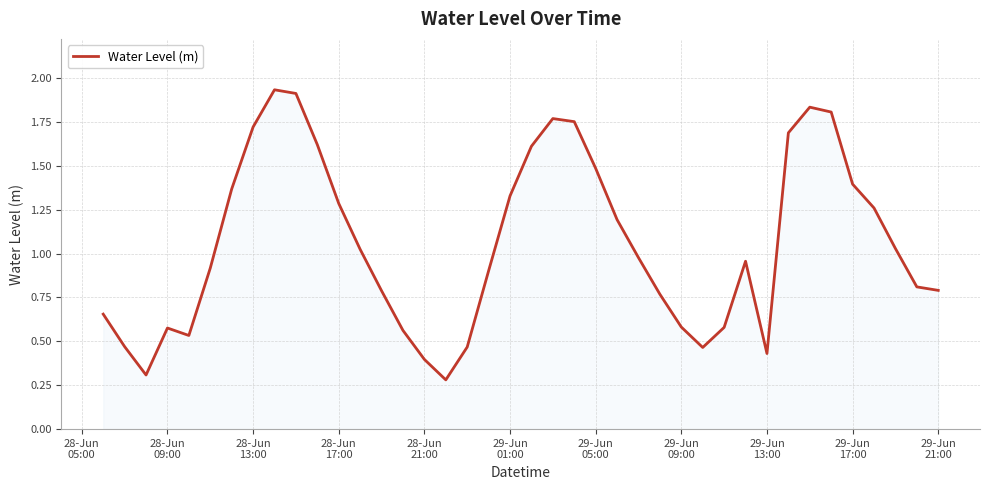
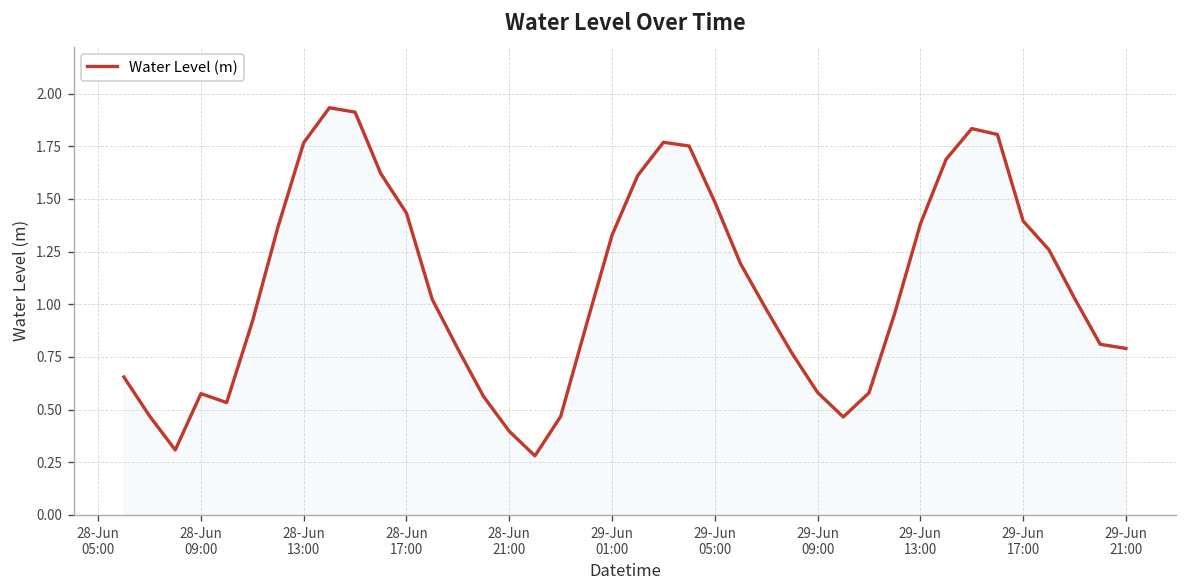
  {
    "28-Jun 09:00": 0.58,
-   "28-Jun 13:00": 1.72,
-   "28-Jun 17:00": 1.29,
+   "28-Jun 13:00": 1.77,
+   "28-Jun 17:00": 1.43,
    "28-Jun 21:00": 0.40,
    "29-Jun 01:00": 1.33,
    "29-Jun 05:00": 1.49,
    "29-Jun 09:00": 0.58,
-   "29-Jun 13:00": 0.43,
+   "29-Jun 13:00": 1.38,
    "29-Jun 17:00": 1.40,
    "29-Jun 21:00": 0.79
  }
